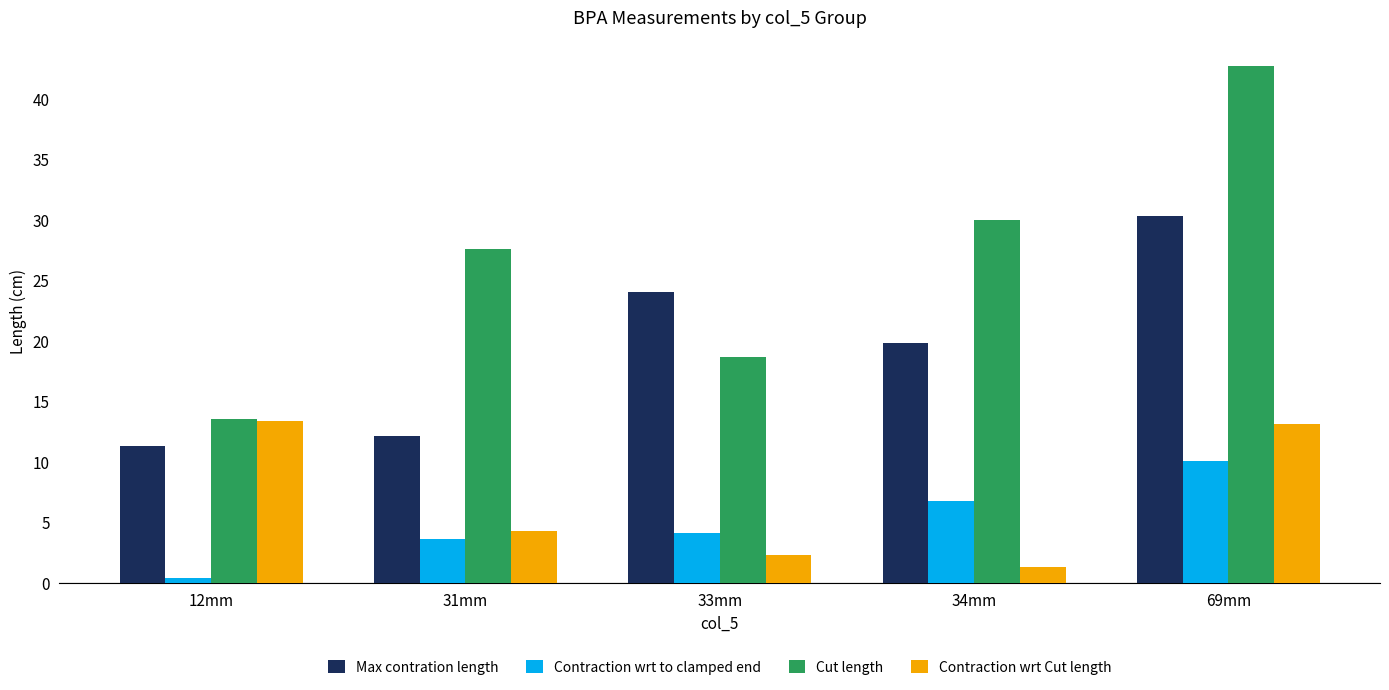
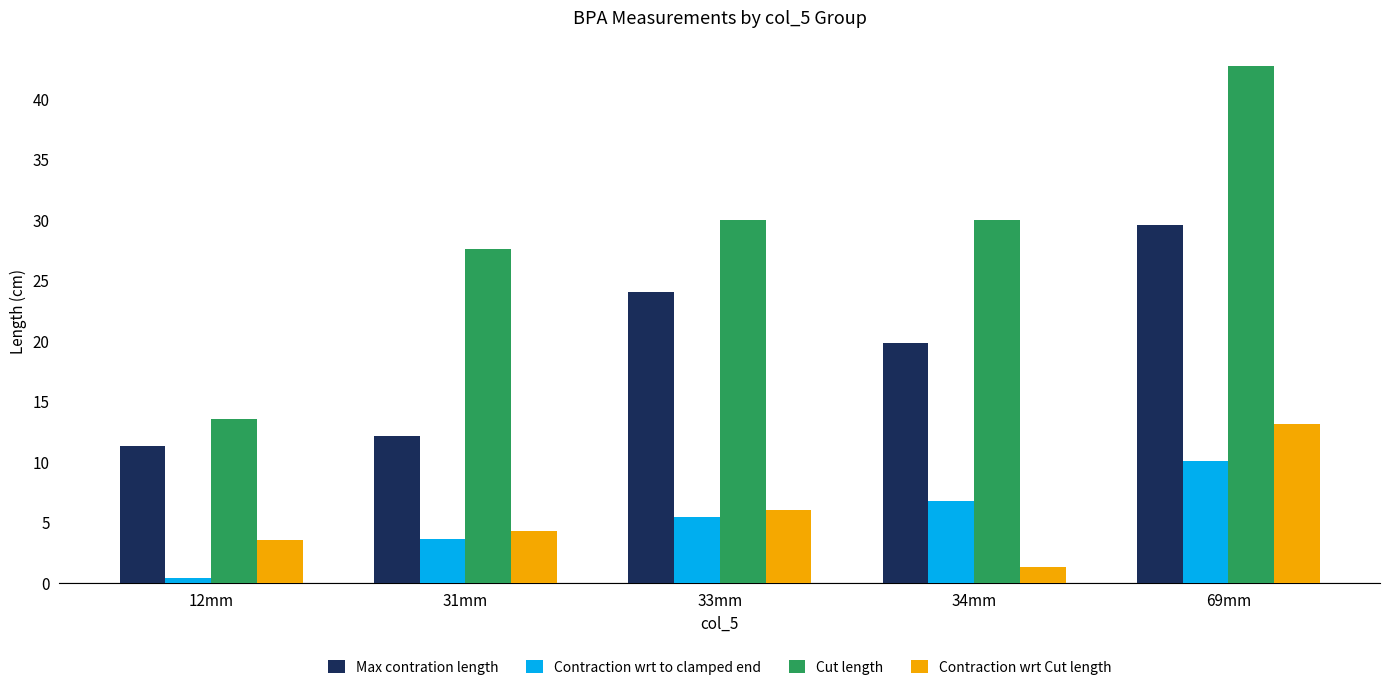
  {
    "Max contration length": {
      "12mm": 11.3,
      "31mm": 12.1,
      "33mm": 24.0,
      "34mm": 19.8,
-     "69mm": 30.3
+     "69mm": 29.6
    },
    "Contraction wrt to clamped end": {
      "12mm": 0.4,
      "31mm": 3.6,
-     "33mm": 4.1,
+     "33mm": 5.4,
      "34mm": 6.8,
      "69mm": 10.1
    },
    "Cut length": {
      "12mm": 13.5,
      "31mm": 27.6,
-     "33mm": 18.7,
+     "33mm": 30.0,
      "34mm": 30.0,
      "69mm": 42.7
    },
    "Contraction wrt Cut length": {
-     "12mm": 13.4,
+     "12mm": 3.5,
      "31mm": 4.3,
-     "33mm": 2.3,
+     "33mm": 6.0,
      "34mm": 1.3,
      "69mm": 13.1
    }
  }
